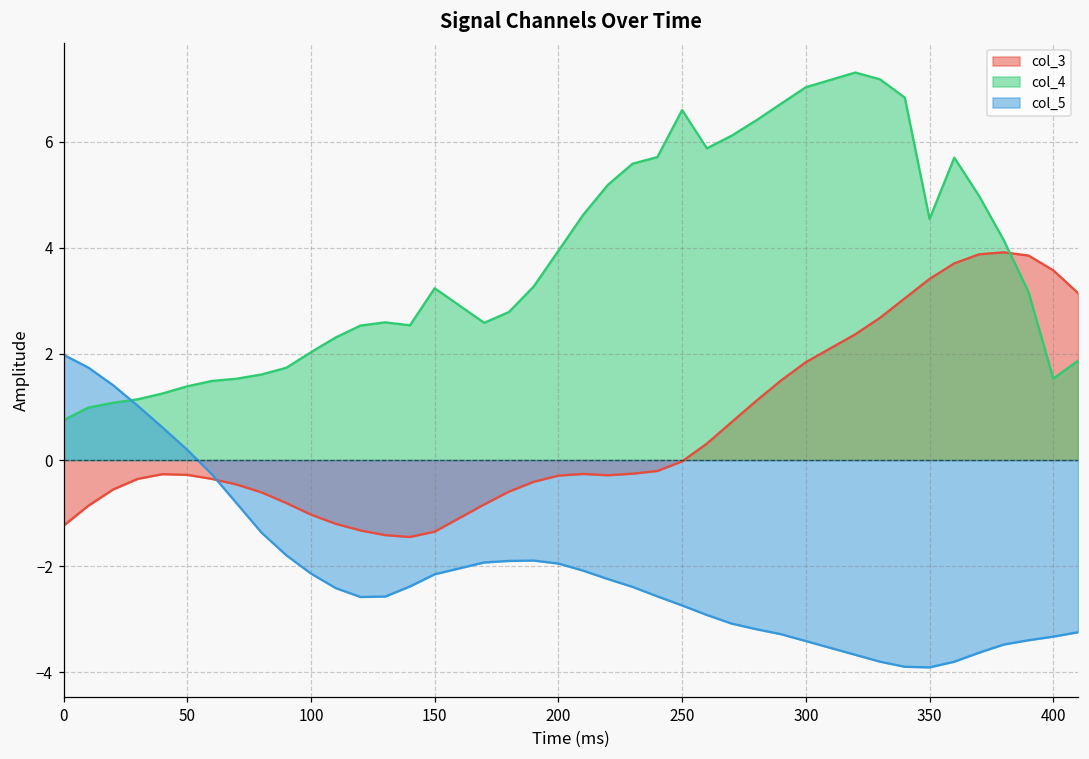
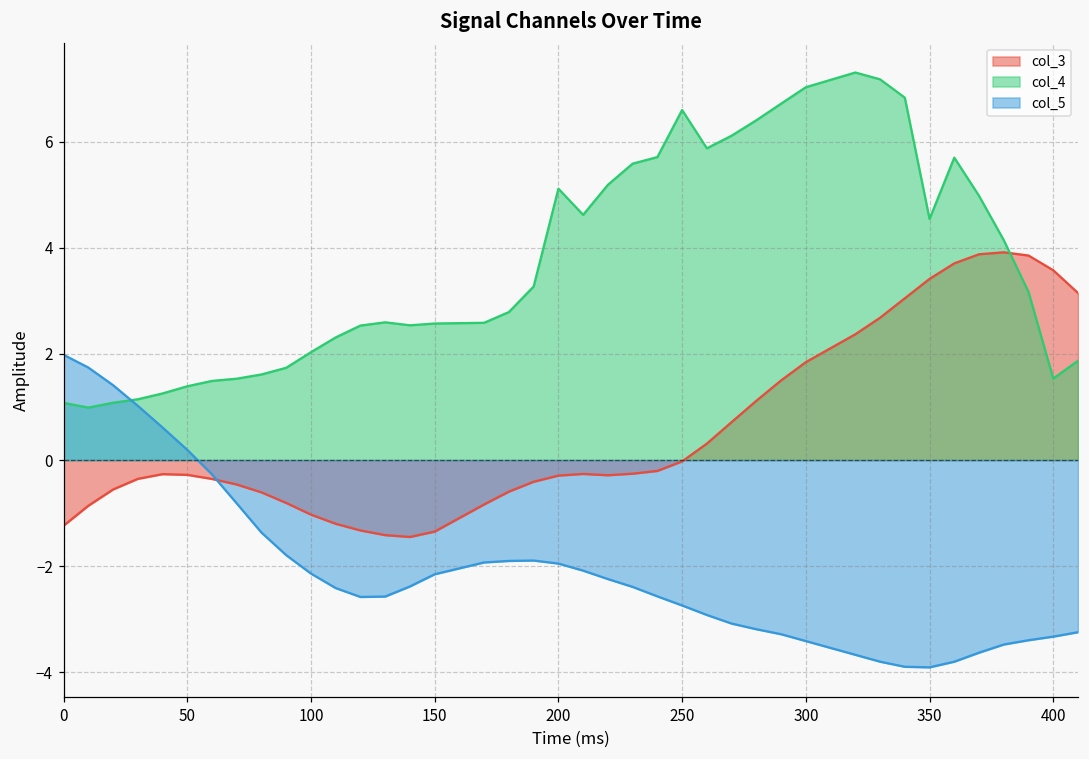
  {
    "col_4": {
-     "0": 0.8,
+     "0": 1.1,
      "50": 1.4,
      "100": 2.0,
-     "150": 3.2,
-     "200": 3.9,
+     "150": 2.6,
+     "200": 5.1,
      "250": 6.6,
      "300": 7.0,
      "350": 4.5,
      "400": 1.5
    }
  }
